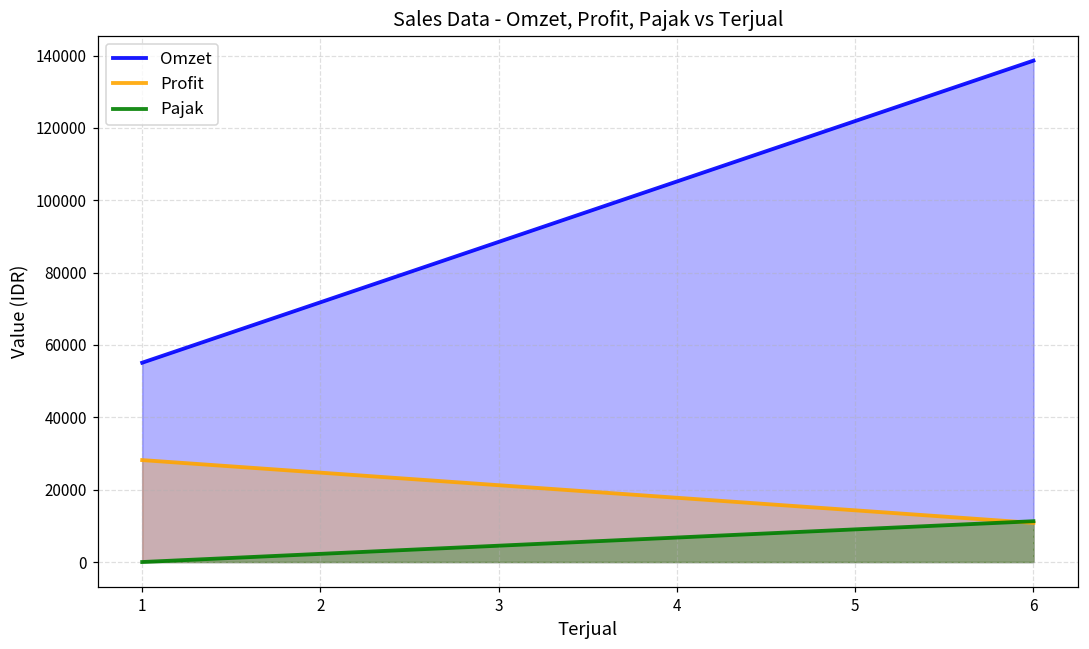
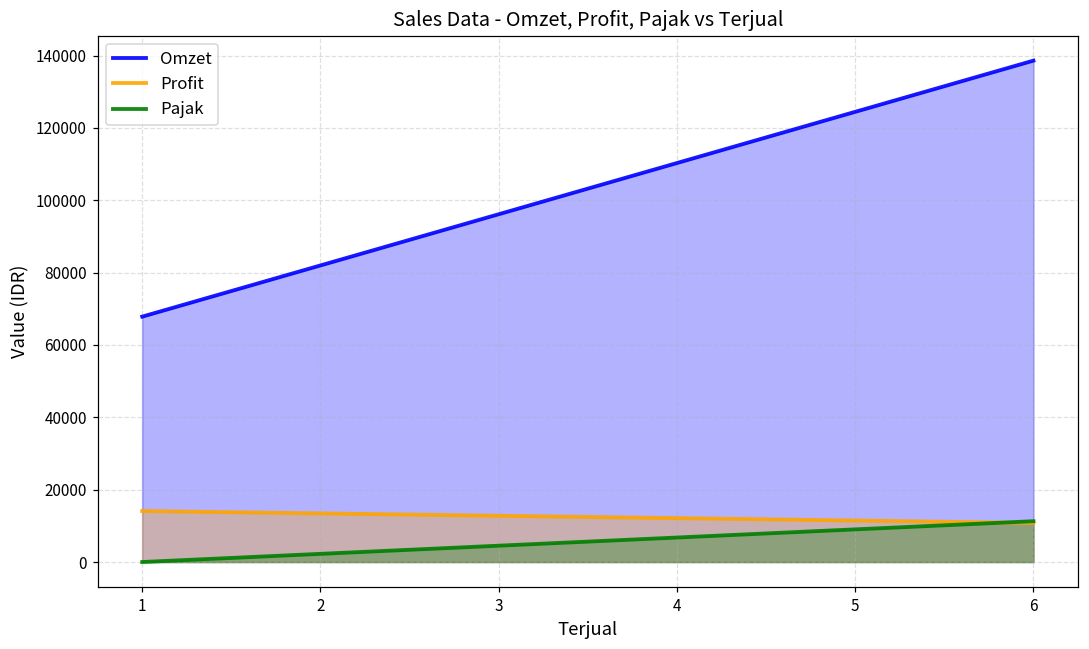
  {
    "Omzet": {
-     "1": 55000,
+     "1": 68000,
      "6": 139000
    },
    "Profit": {
-     "1": 28000
+     "1": 14000
    },
    "Pajak": {
      "1": 0
    }
  }
